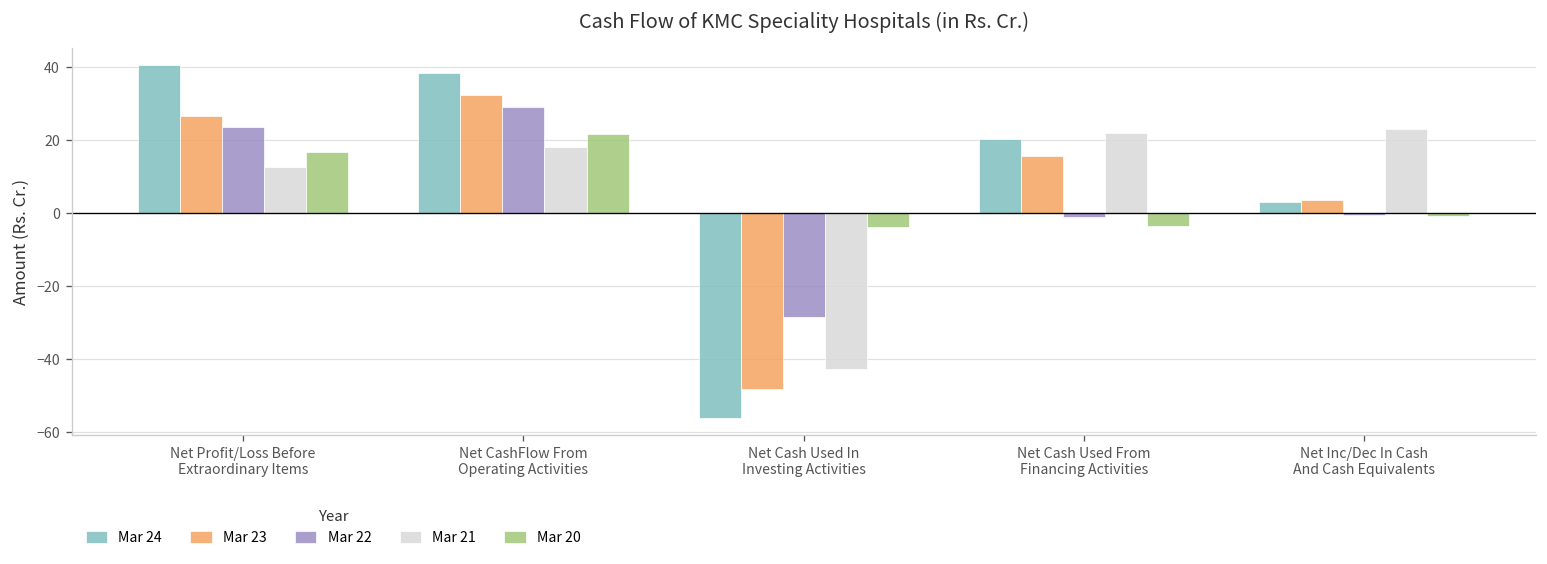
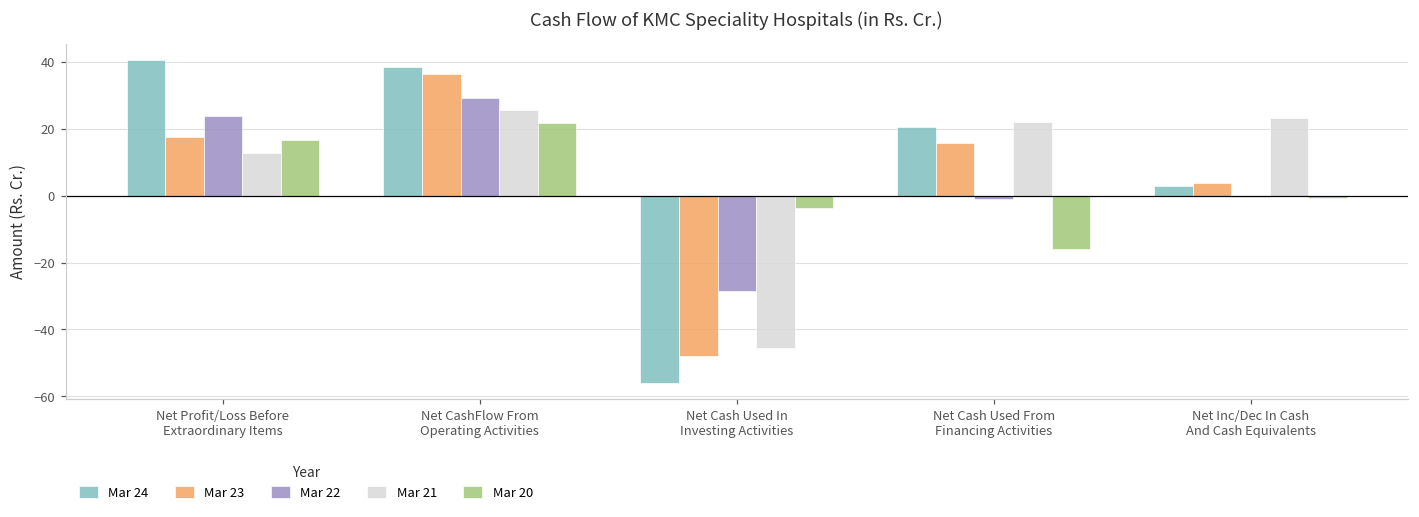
  {
    "Mar 23": {
-     "Net Profit/Loss Before Extraordinary Items": 27,
-     "Net CashFlow From Operating Activities": 32,
+     "Net Profit/Loss Before Extraordinary Items": 17,
+     "Net CashFlow From Operating Activities": 36,
      "Net Cash Used In Investing Activities": -48,
      "Net Cash Used From Financing Activities": 16,
      "Net Inc/Dec In Cash And Cash Equivalents": 4
    },
    "Mar 21": {
      "Net Profit/Loss Before Extraordinary Items": 13,
-     "Net CashFlow From Operating Activities": 18,
-     "Net Cash Used In Investing Activities": -43,
+     "Net CashFlow From Operating Activities": 26,
+     "Net Cash Used In Investing Activities": -46,
      "Net Cash Used From Financing Activities": 22,
      "Net Inc/Dec In Cash And Cash Equivalents": 23
    },
    "Mar 20": {
      "Net Profit/Loss Before Extraordinary Items": 17,
      "Net CashFlow From Operating Activities": 22,
      "Net Cash Used In Investing Activities": -4,
-     "Net Cash Used From Financing Activities": -4
+     "Net Cash Used From Financing Activities": -16
    }
  }
